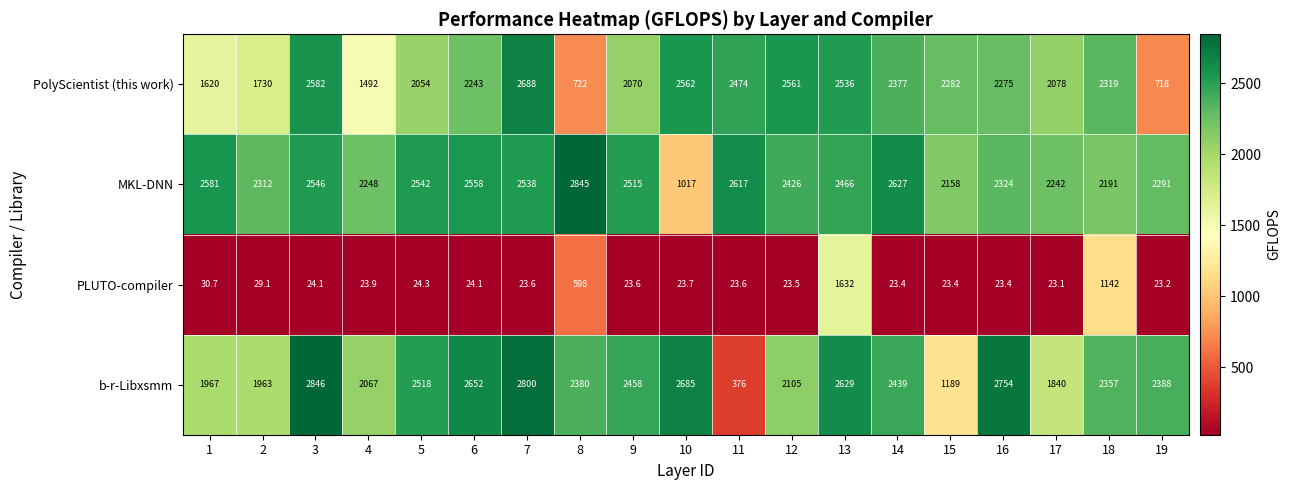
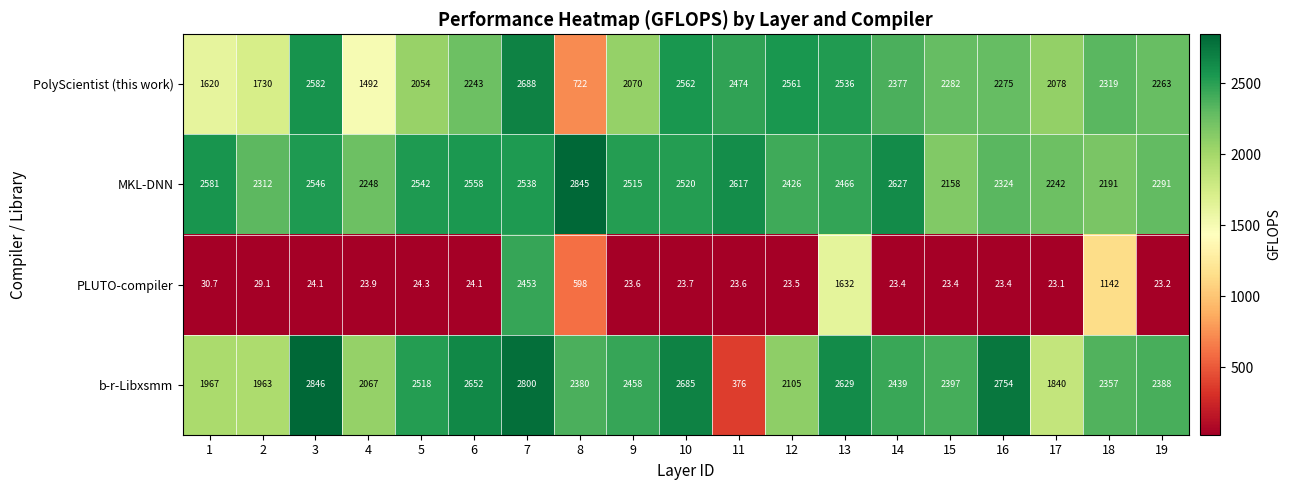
  {
    "PolyScientist (this work)": {
      "1": 1620,
      "2": 1730,
      "3": 2582,
      "4": 1492,
      "5": 2054,
      "6": 2243,
      "7": 2688,
      "8": 722,
      "9": 2070,
      "10": 2562,
      "11": 2474,
      "12": 2561,
      "13": 2536,
      "14": 2377,
      "15": 2282,
      "16": 2275,
      "17": 2078,
      "18": 2319,
-     "19": 718
+     "19": 2263
    },
    "MKL-DNN": {
      "1": 2581,
      "2": 2312,
      "3": 2546,
      "4": 2248,
      "5": 2542,
      "6": 2558,
      "7": 2538,
      "8": 2845,
      "9": 2515,
-     "10": 1017,
+     "10": 2520,
      "11": 2617,
      "12": 2426,
      "13": 2466,
      "14": 2627,
      "15": 2158,
      "16": 2324,
      "17": 2242,
      "18": 2191,
      "19": 2291
    },
    "PLUTO-compiler": {
      "1": 30.7,
      "2": 29.1,
      "3": 24.1,
      "4": 23.9,
      "5": 24.3,
      "6": 24.1,
-     "7": 23.6,
+     "7": 2453,
      "8": 598,
      "9": 23.6,
      "10": 23.7,
      "11": 23.6,
      "12": 23.5,
      "13": 1632,
      "14": 23.4,
      "15": 23.4,
      "16": 23.4,
      "17": 23.1,
      "18": 1142,
      "19": 23.2
    },
    "b-r-Libxsmm": {
      "1": 1967,
      "2": 1963,
      "3": 2846,
      "4": 2067,
      "5": 2518,
      "6": 2652,
      "7": 2800,
      "8": 2380,
      "9": 2458,
      "10": 2685,
      "11": 376,
      "12": 2105,
      "13": 2629,
      "14": 2439,
-     "15": 1189,
+     "15": 2397,
      "16": 2754,
      "17": 1840,
      "18": 2357,
      "19": 2388
    }
  }
